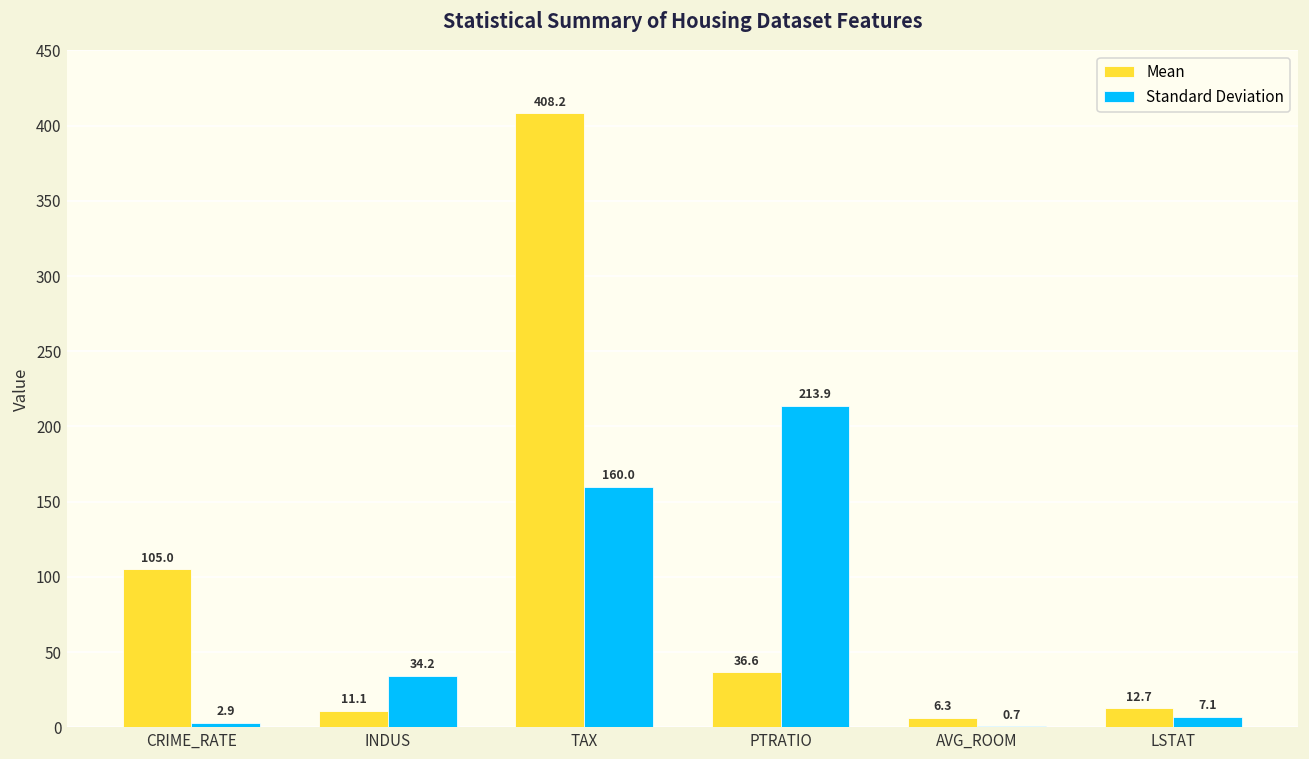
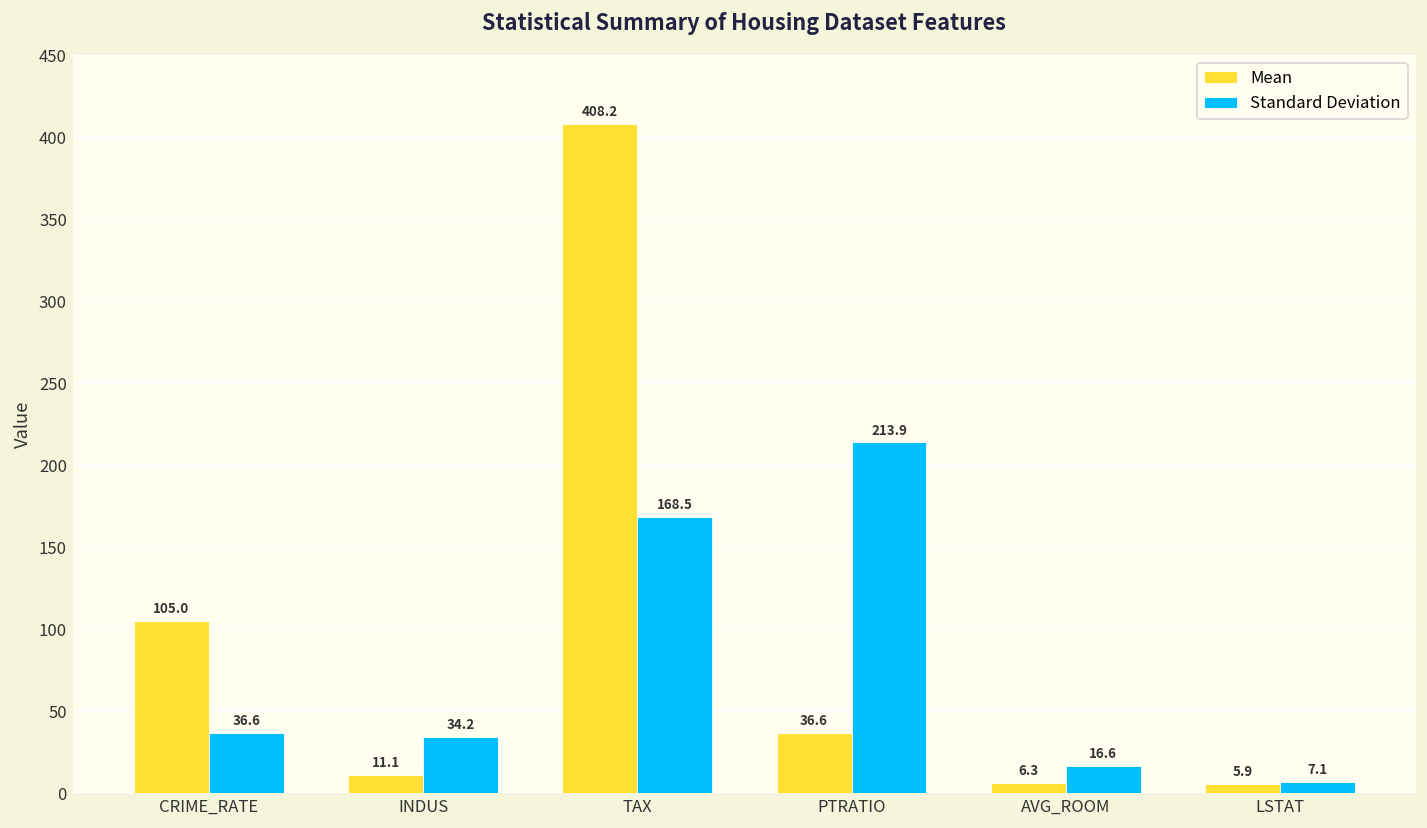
  {
    "Mean": {
      "CRIME_RATE": 105.0,
      "INDUS": 11.1,
      "TAX": 408.2,
      "PTRATIO": 36.6,
      "AVG_ROOM": 6.3,
-     "LSTAT": 12.7
+     "LSTAT": 5.9
    },
    "Standard Deviation": {
-     "CRIME_RATE": 2.9,
+     "CRIME_RATE": 36.6,
      "INDUS": 34.2,
-     "TAX": 160.0,
+     "TAX": 168.5,
      "PTRATIO": 213.9,
-     "AVG_ROOM": 0.7,
+     "AVG_ROOM": 16.6,
      "LSTAT": 7.1
    }
  }
